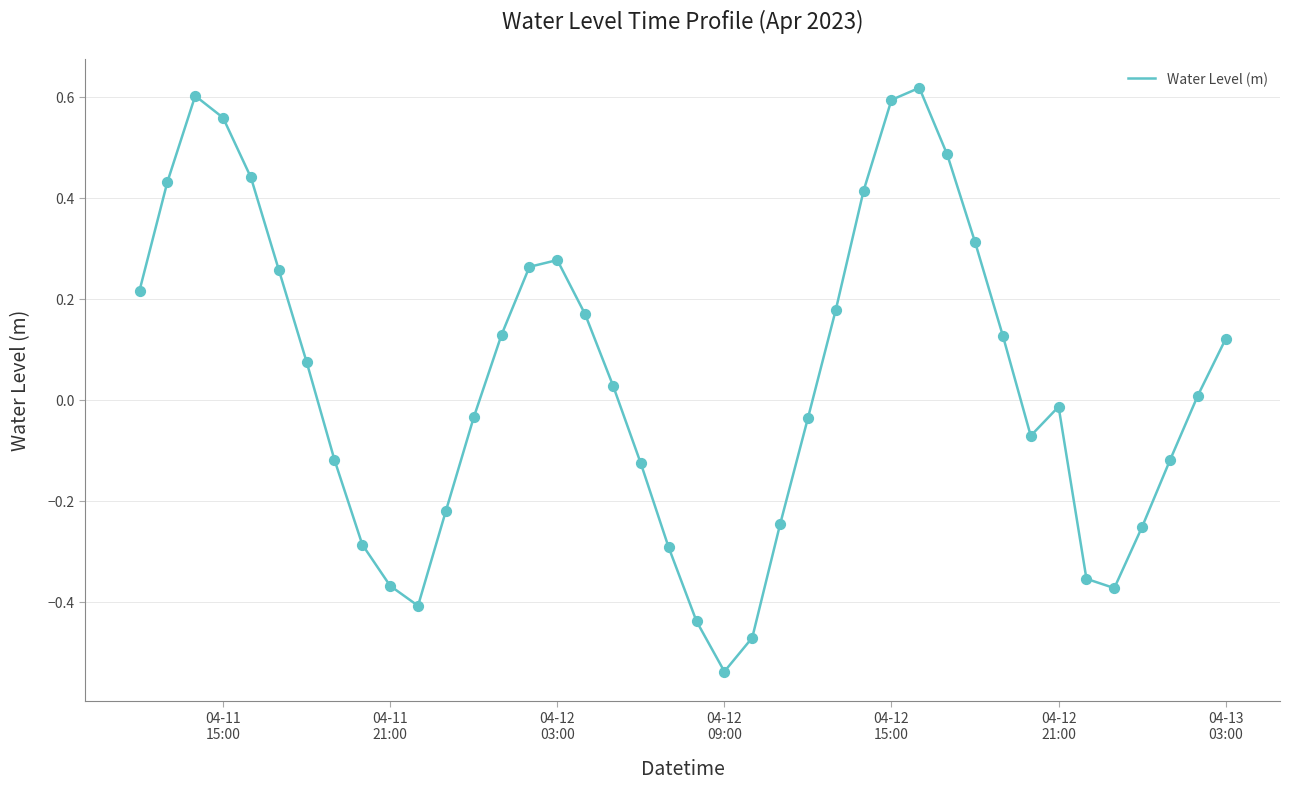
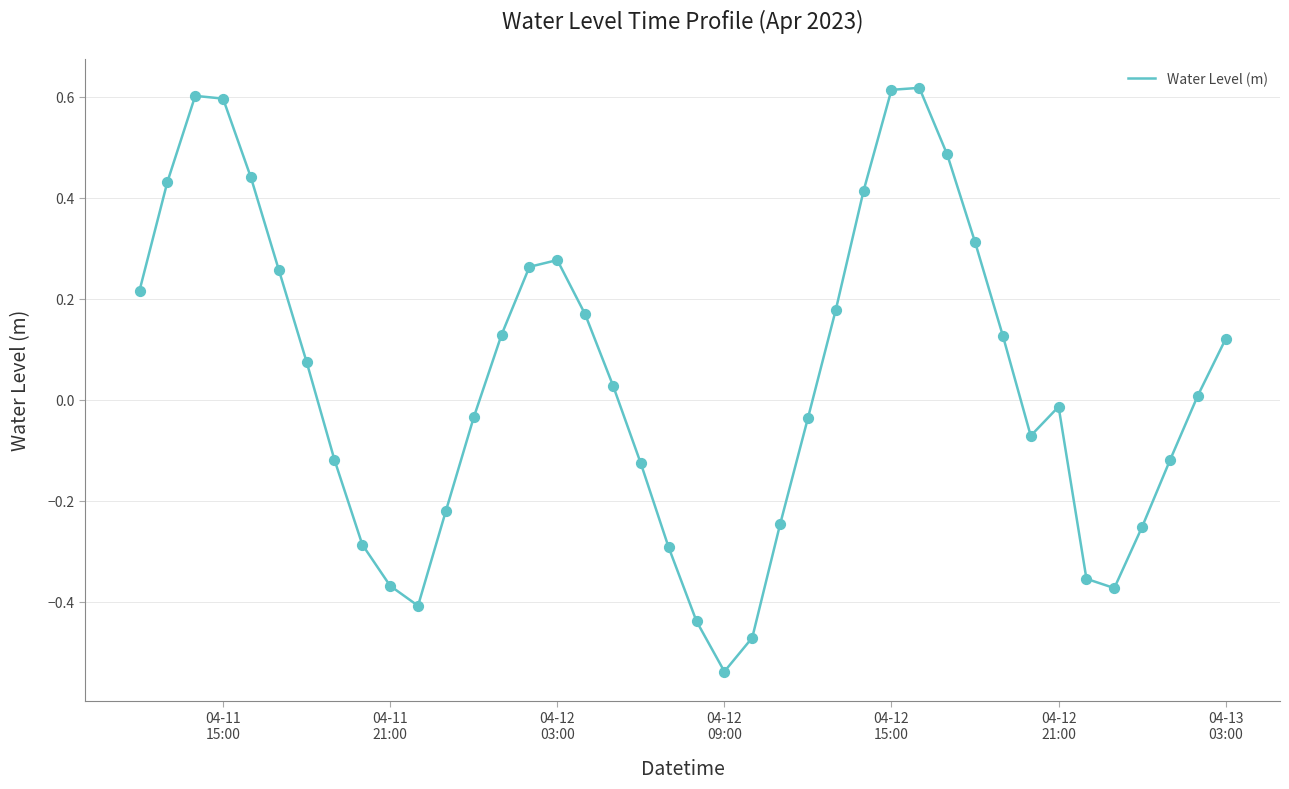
  {
-   "04-11 15:00": 0.56,
+   "04-11 15:00": 0.60,
    "04-11 21:00": -0.37,
    "04-12 03:00": 0.28,
    "04-12 09:00": -0.54,
-   "04-12 15:00": 0.59,
+   "04-12 15:00": 0.61,
    "04-12 21:00": -0.01,
    "04-13 03:00": 0.12
  }
